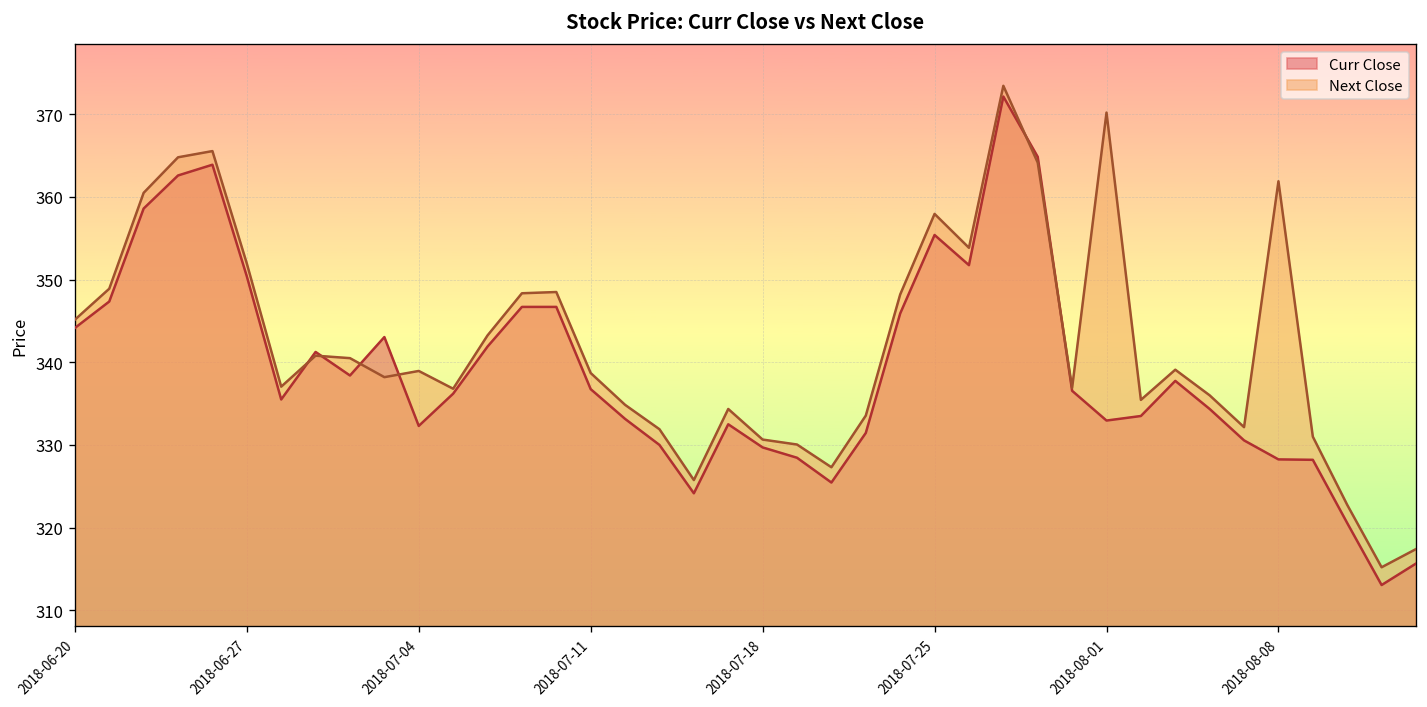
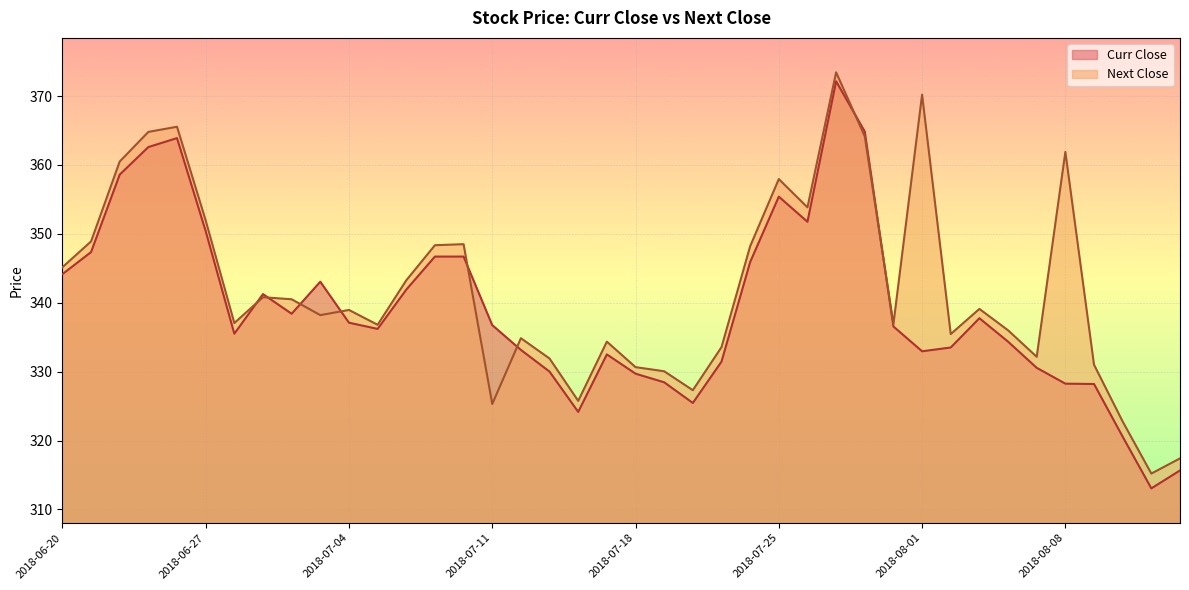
  {
    "Curr Close": {
      "2018-06-20": 344,
      "2018-06-27": 350,
-     "2018-07-04": 332,
+     "2018-07-04": 337,
      "2018-07-11": 337,
      "2018-07-18": 330,
      "2018-07-25": 355,
      "2018-08-01": 333,
      "2018-08-08": 328
    },
    "Next Close": {
      "2018-06-20": 345,
      "2018-06-27": 352,
      "2018-07-04": 339,
-     "2018-07-11": 339,
+     "2018-07-11": 325,
      "2018-07-18": 331,
      "2018-07-25": 358,
      "2018-08-01": 370,
      "2018-08-08": 362
    }
  }
